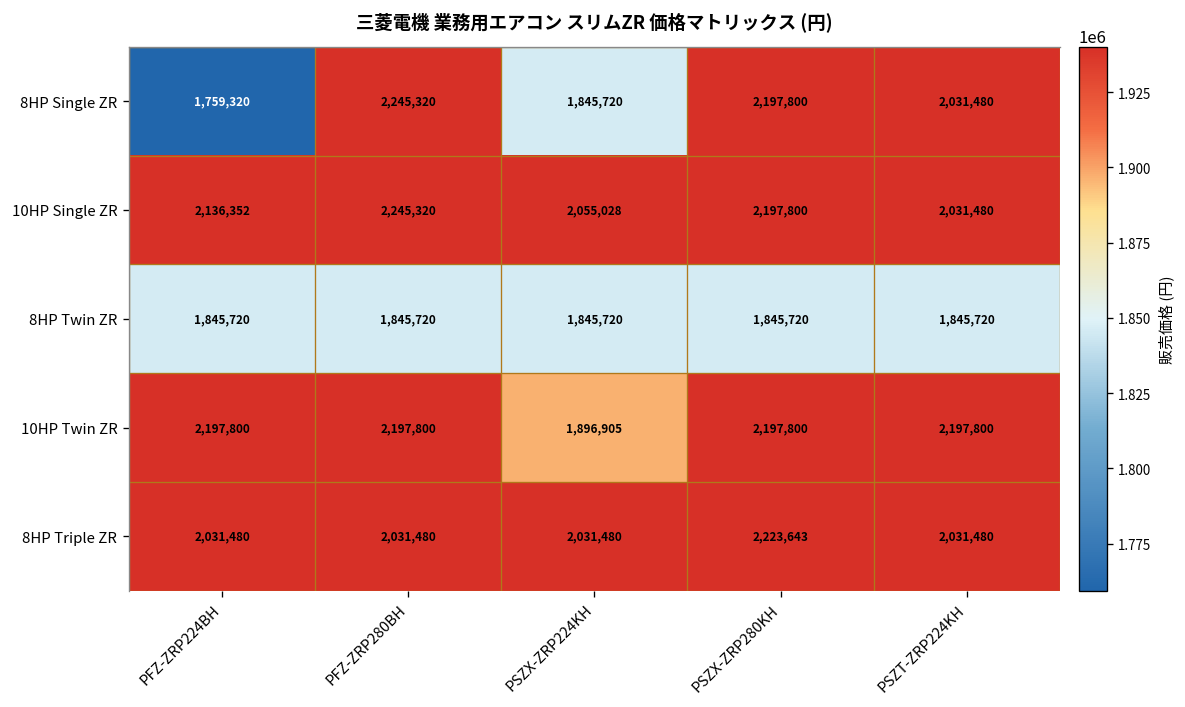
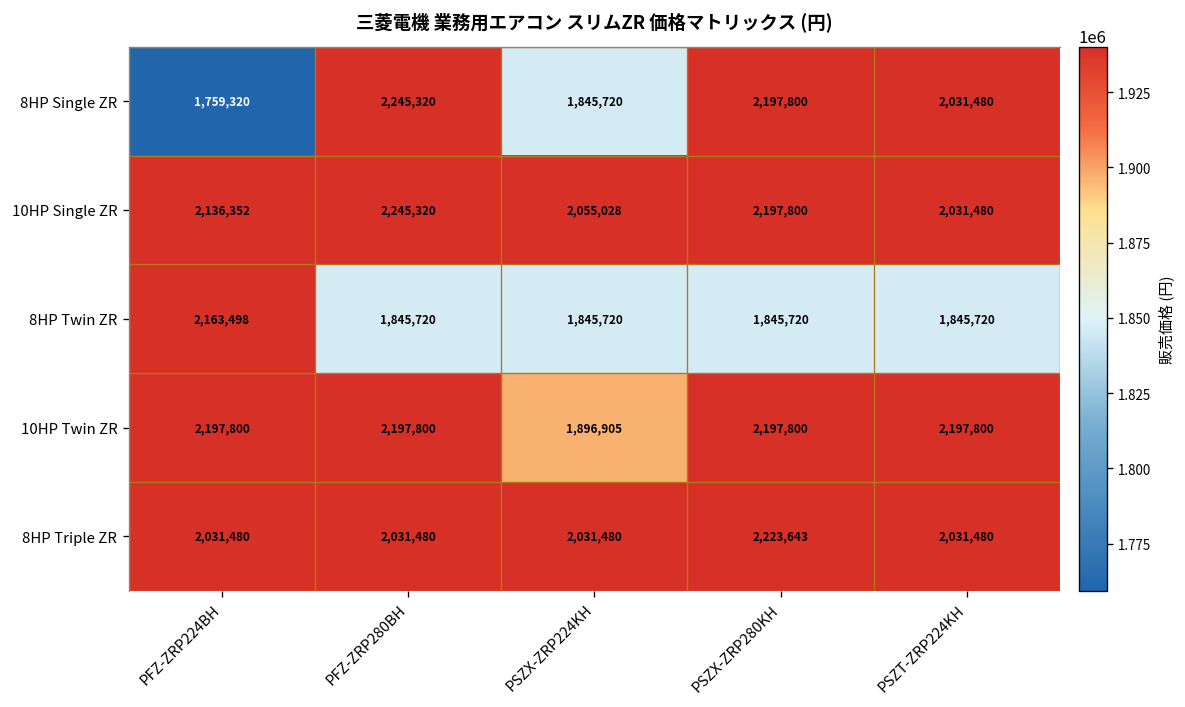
  {
    "8HP Single ZR": {
      "PFZ-ZRP224BH": "1,759,320",
      "PFZ-ZRP280BH": "2,245,320",
      "PSZX-ZRP224KH": "1,845,720",
      "PSZX-ZRP280KH": "2,197,800",
      "PSZT-ZRP224KH": "2,031,480"
    },
    "10HP Single ZR": {
      "PFZ-ZRP224BH": "2,136,352",
      "PFZ-ZRP280BH": "2,245,320",
      "PSZX-ZRP224KH": "2,055,028",
      "PSZX-ZRP280KH": "2,197,800",
      "PSZT-ZRP224KH": "2,031,480"
    },
    "8HP Twin ZR": {
-     "PFZ-ZRP224BH": "1,845,720",
+     "PFZ-ZRP224BH": "2,163,498",
      "PFZ-ZRP280BH": "1,845,720",
      "PSZX-ZRP224KH": "1,845,720",
      "PSZX-ZRP280KH": "1,845,720",
      "PSZT-ZRP224KH": "1,845,720"
    },
    "10HP Twin ZR": {
      "PFZ-ZRP224BH": "2,197,800",
      "PFZ-ZRP280BH": "2,197,800",
      "PSZX-ZRP224KH": "1,896,905",
      "PSZX-ZRP280KH": "2,197,800",
      "PSZT-ZRP224KH": "2,197,800"
    },
    "8HP Triple ZR": {
      "PFZ-ZRP224BH": "2,031,480",
      "PFZ-ZRP280BH": "2,031,480",
      "PSZX-ZRP224KH": "2,031,480",
      "PSZX-ZRP280KH": "2,223,643",
      "PSZT-ZRP224KH": "2,031,480"
    }
  }
